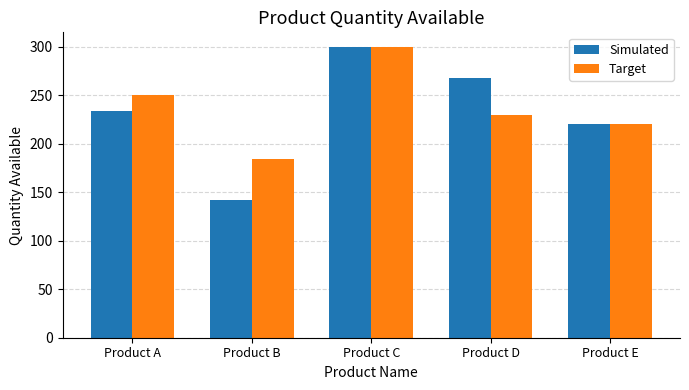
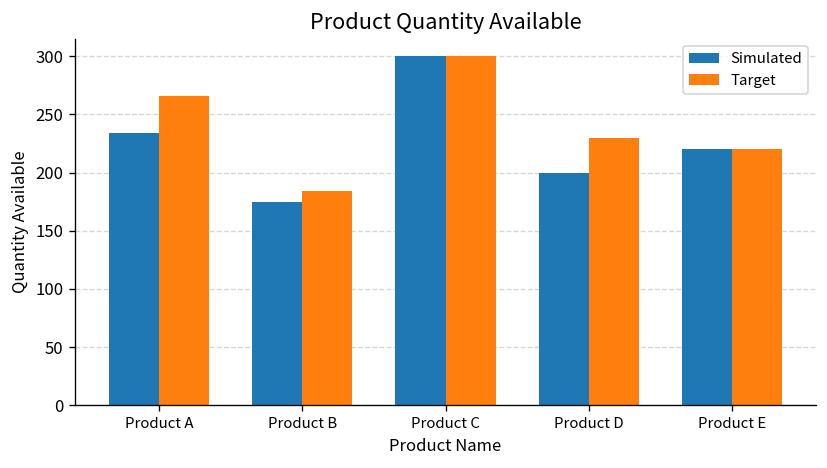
  {
    "Simulated": {
      "Product A": 230,
-     "Product B": 140,
+     "Product B": 180,
      "Product C": 300,
-     "Product D": 270,
+     "Product D": 200,
      "Product E": 220
    },
    "Target": {
-     "Product A": 250,
+     "Product A": 270,
      "Product B": 180,
      "Product C": 300,
      "Product D": 230,
      "Product E": 220
    }
  }
